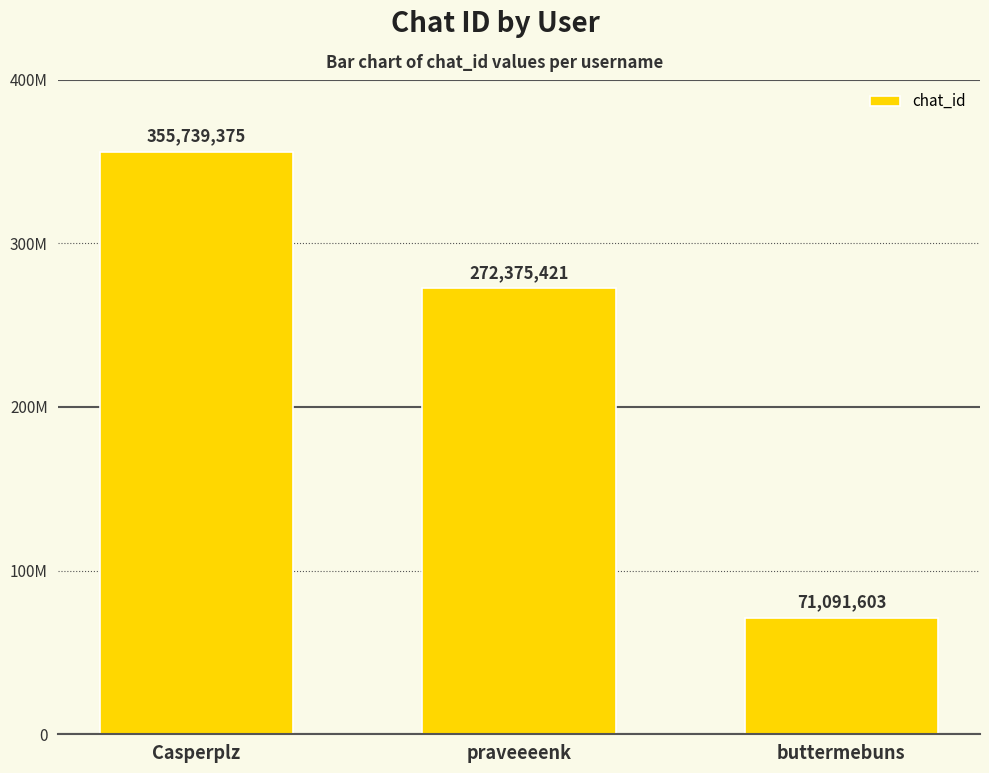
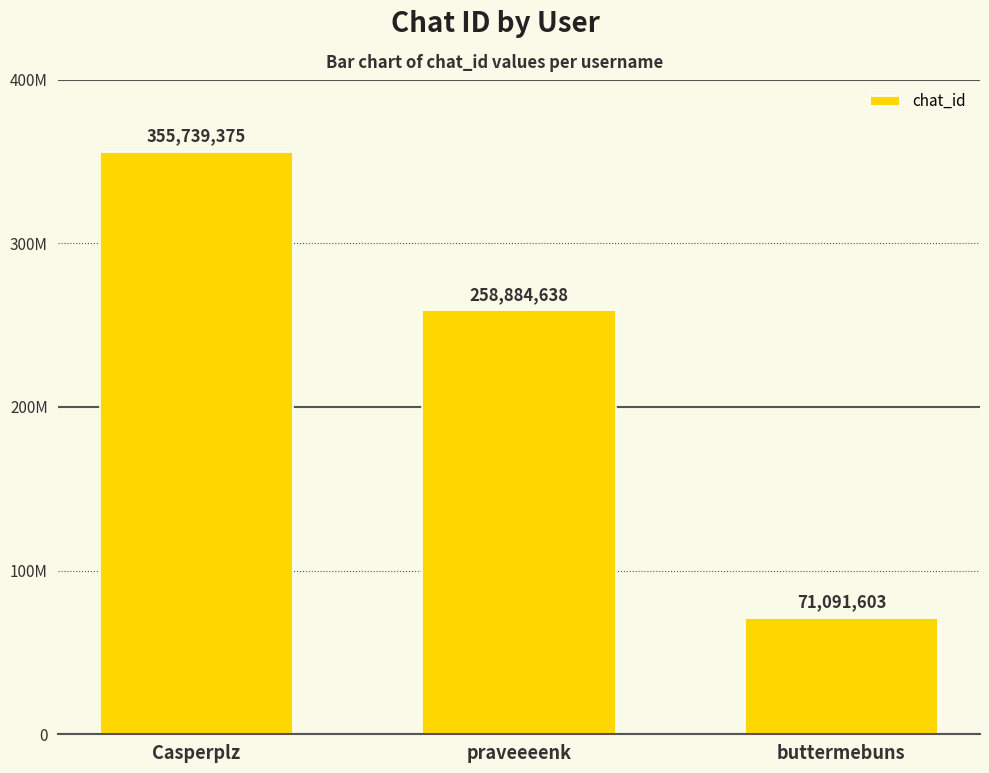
  {
    "Casperplz": "355,739,375",
-   "praveeeenk": "272,375,421",
+   "praveeeenk": "258,884,638",
    "buttermebuns": "71,091,603"
  }
